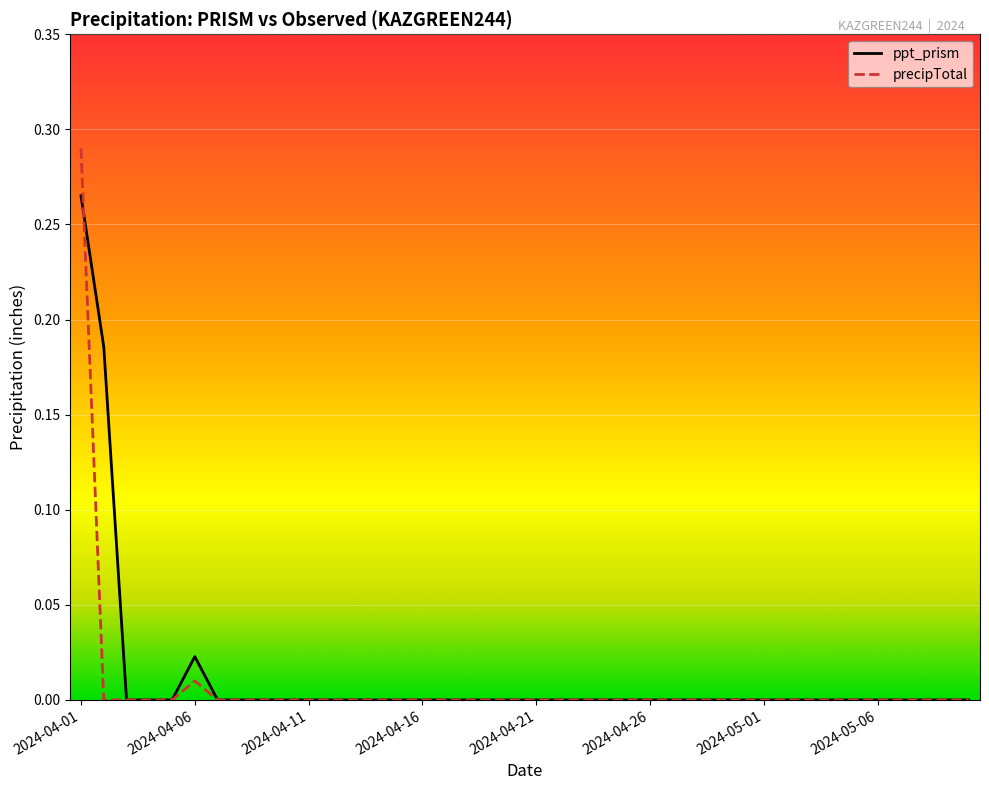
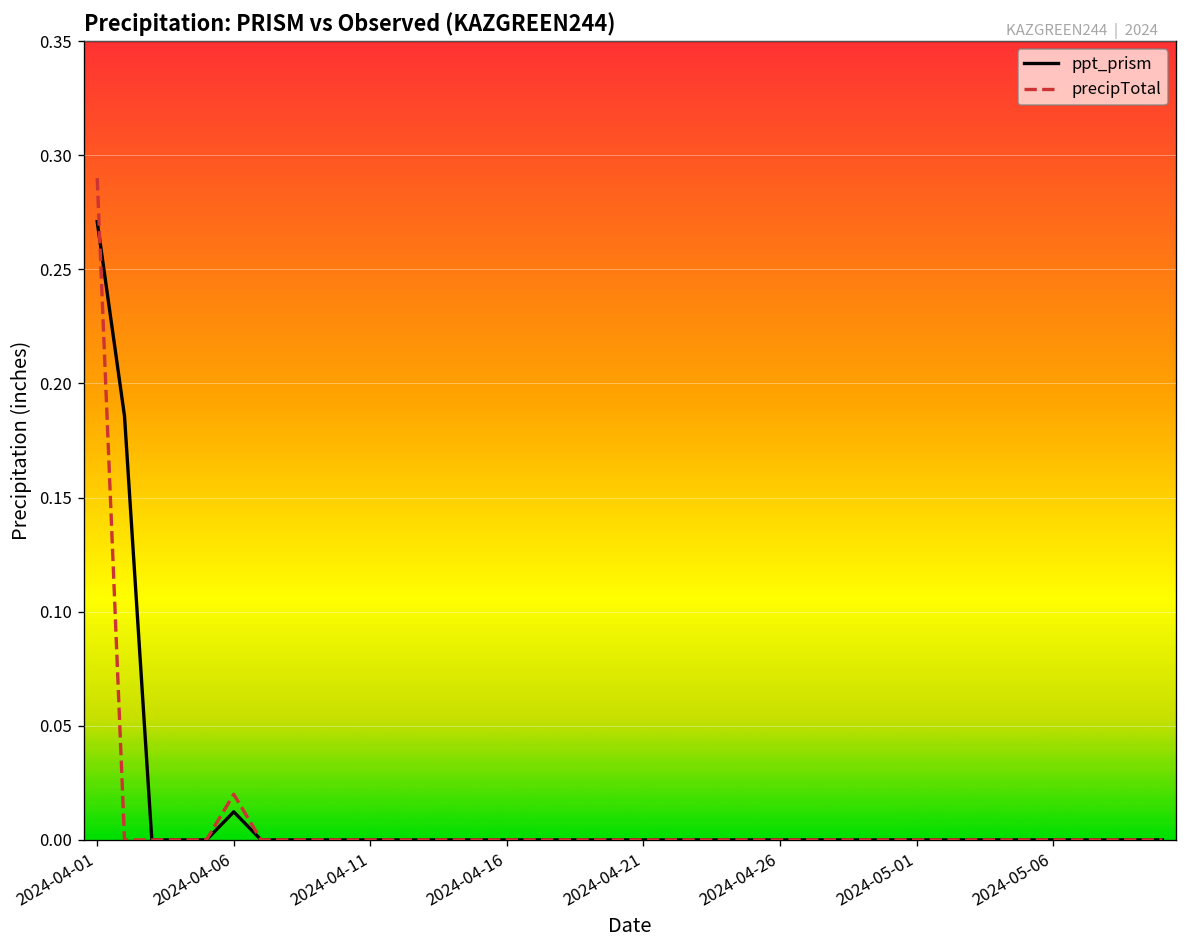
  {
    "ppt_prism": {
-     "2024-04-01": 0.265,
-     "2024-04-06": 0.023
+     "2024-04-01": 0.271,
+     "2024-04-06": 0.012
    },
    "precipTotal": {
      "2024-04-01": 0.29,
-     "2024-04-06": 0.01
+     "2024-04-06": 0.02
    }
  }
